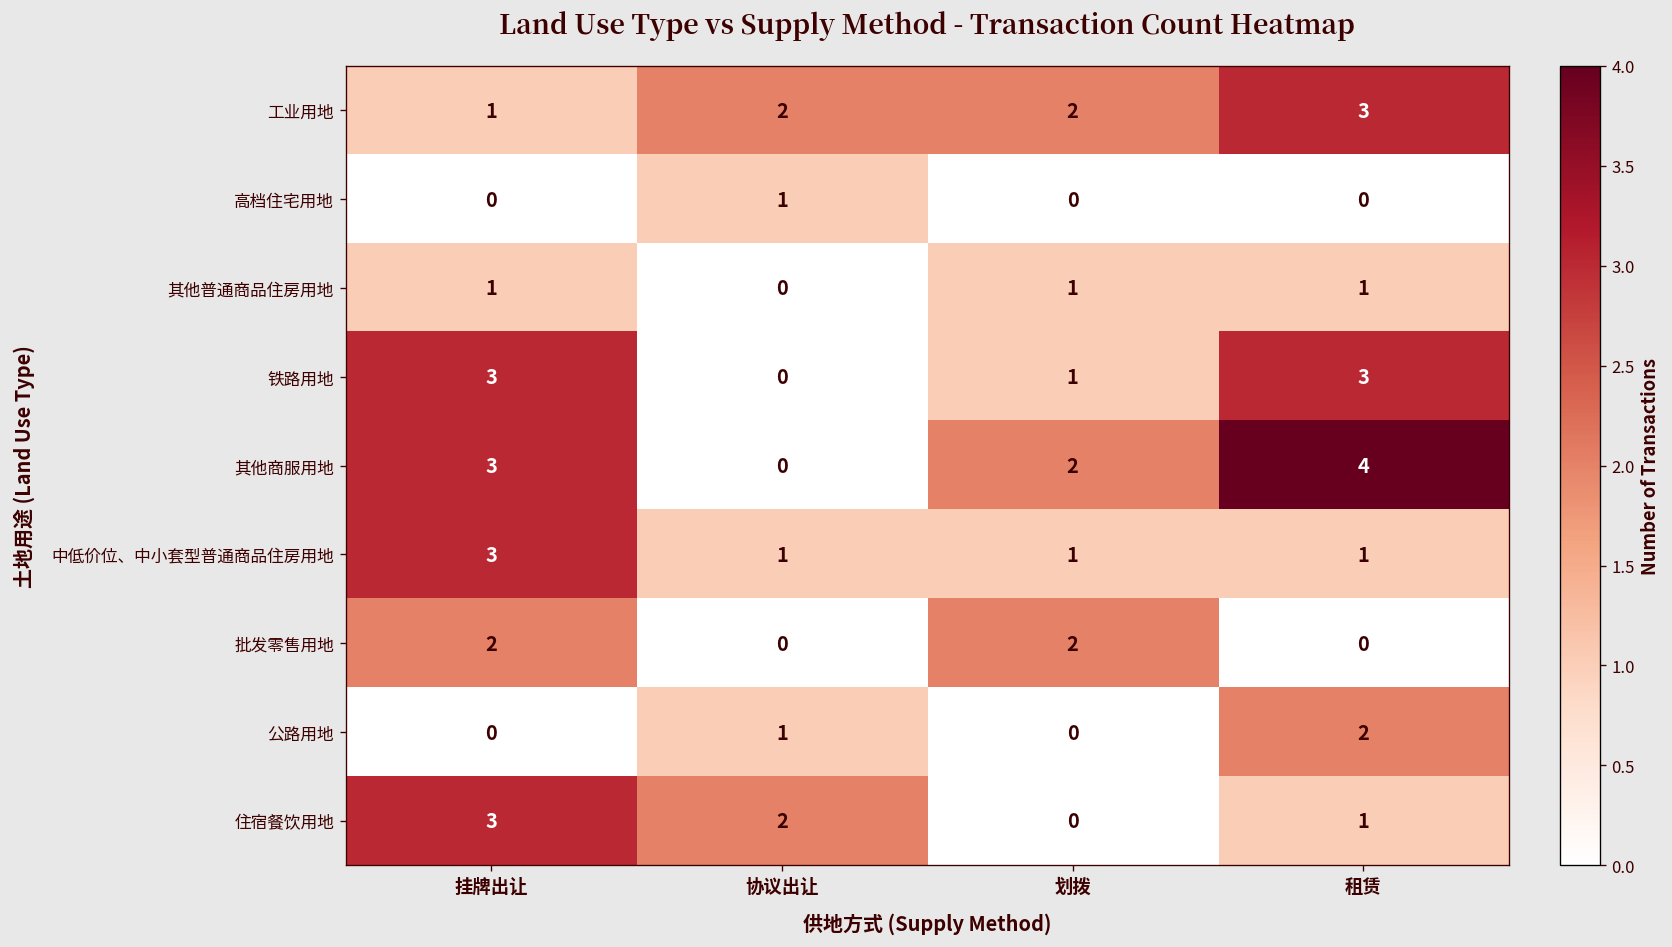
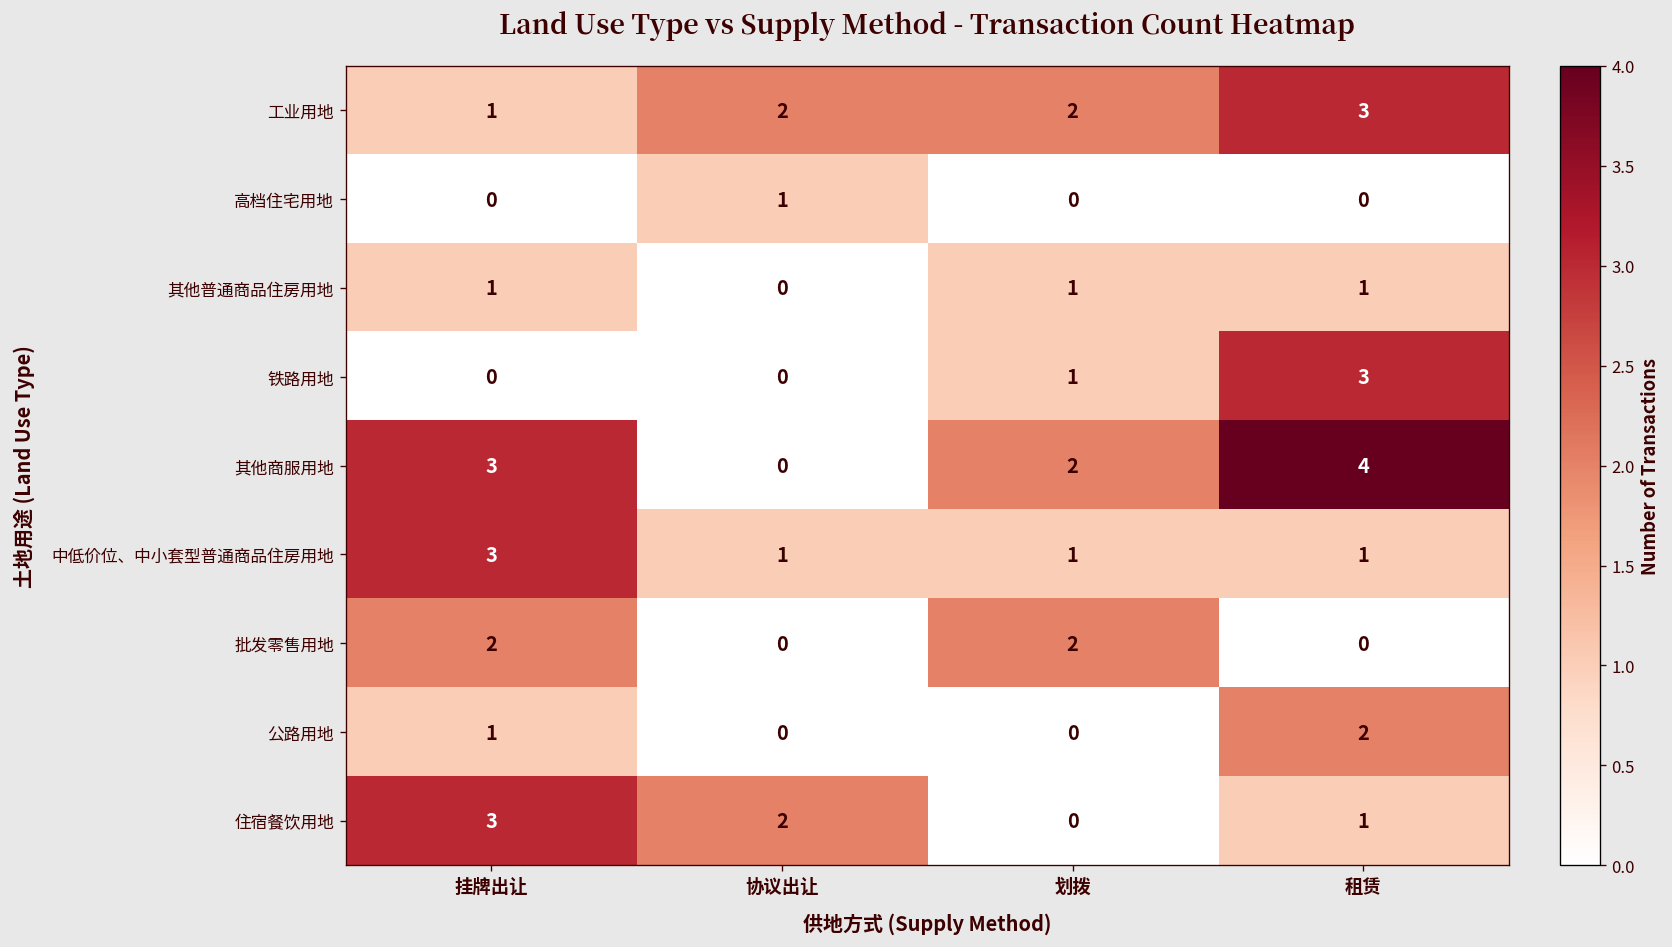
  {
    "工业用地": {
      "挂牌出让": 1,
      "协议出让": 2,
      "划拨": 2,
      "租赁": 3
    },
    "高档住宅用地": {
      "挂牌出让": 0,
      "协议出让": 1,
      "划拨": 0,
      "租赁": 0
    },
    "其他普通商品住房用地": {
      "挂牌出让": 1,
      "协议出让": 0,
      "划拨": 1,
      "租赁": 1
    },
    "铁路用地": {
-     "挂牌出让": 3,
+     "挂牌出让": 0,
      "协议出让": 0,
      "划拨": 1,
      "租赁": 3
    },
    "其他商服用地": {
      "挂牌出让": 3,
      "协议出让": 0,
      "划拨": 2,
      "租赁": 4
    },
    "中低价位、中小套型普通商品住房用地": {
      "挂牌出让": 3,
      "协议出让": 1,
      "划拨": 1,
      "租赁": 1
    },
    "批发零售用地": {
      "挂牌出让": 2,
      "协议出让": 0,
      "划拨": 2,
      "租赁": 0
    },
    "公路用地": {
-     "挂牌出让": 0,
-     "协议出让": 1,
+     "挂牌出让": 1,
+     "协议出让": 0,
      "划拨": 0,
      "租赁": 2
    },
    "住宿餐饮用地": {
      "挂牌出让": 3,
      "协议出让": 2,
      "划拨": 0,
      "租赁": 1
    }
  }
